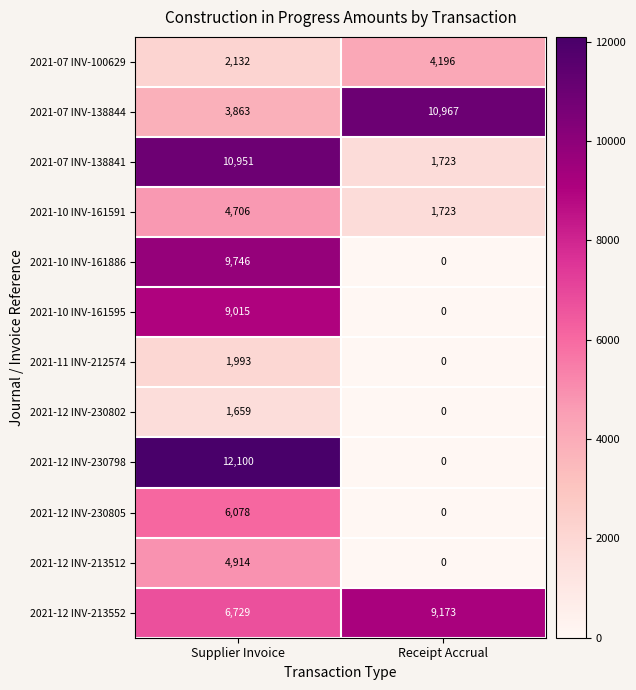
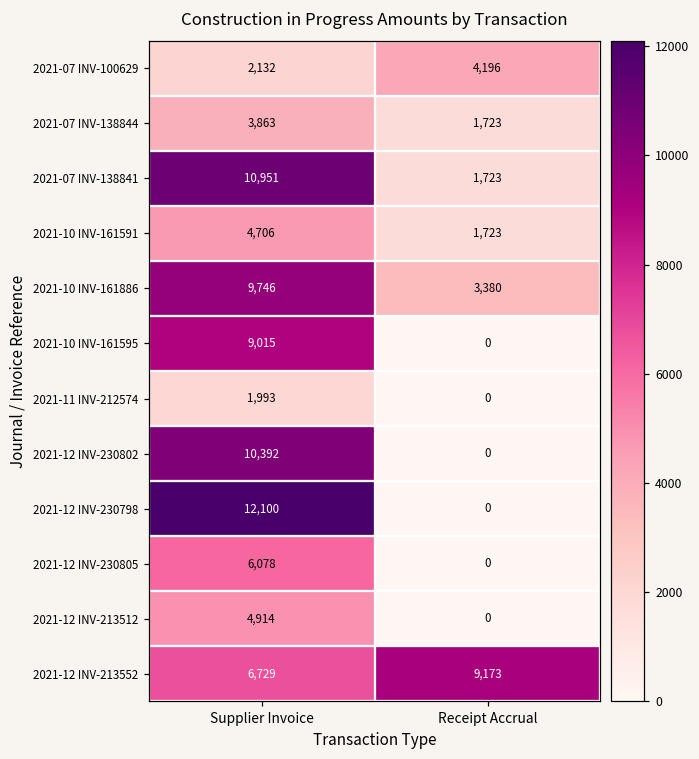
  {
    "2021-07 INV-100629": {
      "Supplier Invoice": "2,132",
      "Receipt Accrual": "4,196"
    },
    "2021-07 INV-138844": {
      "Supplier Invoice": "3,863",
-     "Receipt Accrual": "10,967"
+     "Receipt Accrual": "1,723"
    },
    "2021-07 INV-138841": {
      "Supplier Invoice": "10,951",
      "Receipt Accrual": "1,723"
    },
    "2021-10 INV-161591": {
      "Supplier Invoice": "4,706",
      "Receipt Accrual": "1,723"
    },
    "2021-10 INV-161886": {
      "Supplier Invoice": "9,746",
-     "Receipt Accrual": "0"
+     "Receipt Accrual": "3,380"
    },
    "2021-10 INV-161595": {
      "Supplier Invoice": "9,015",
      "Receipt Accrual": "0"
    },
    "2021-11 INV-212574": {
      "Supplier Invoice": "1,993",
      "Receipt Accrual": "0"
    },
    "2021-12 INV-230802": {
-     "Supplier Invoice": "1,659",
+     "Supplier Invoice": "10,392",
      "Receipt Accrual": "0"
    },
    "2021-12 INV-230798": {
      "Supplier Invoice": "12,100",
      "Receipt Accrual": "0"
    },
    "2021-12 INV-230805": {
      "Supplier Invoice": "6,078",
      "Receipt Accrual": "0"
    },
    "2021-12 INV-213512": {
      "Supplier Invoice": "4,914",
      "Receipt Accrual": "0"
    },
    "2021-12 INV-213552": {
      "Supplier Invoice": "6,729",
      "Receipt Accrual": "9,173"
    }
  }
